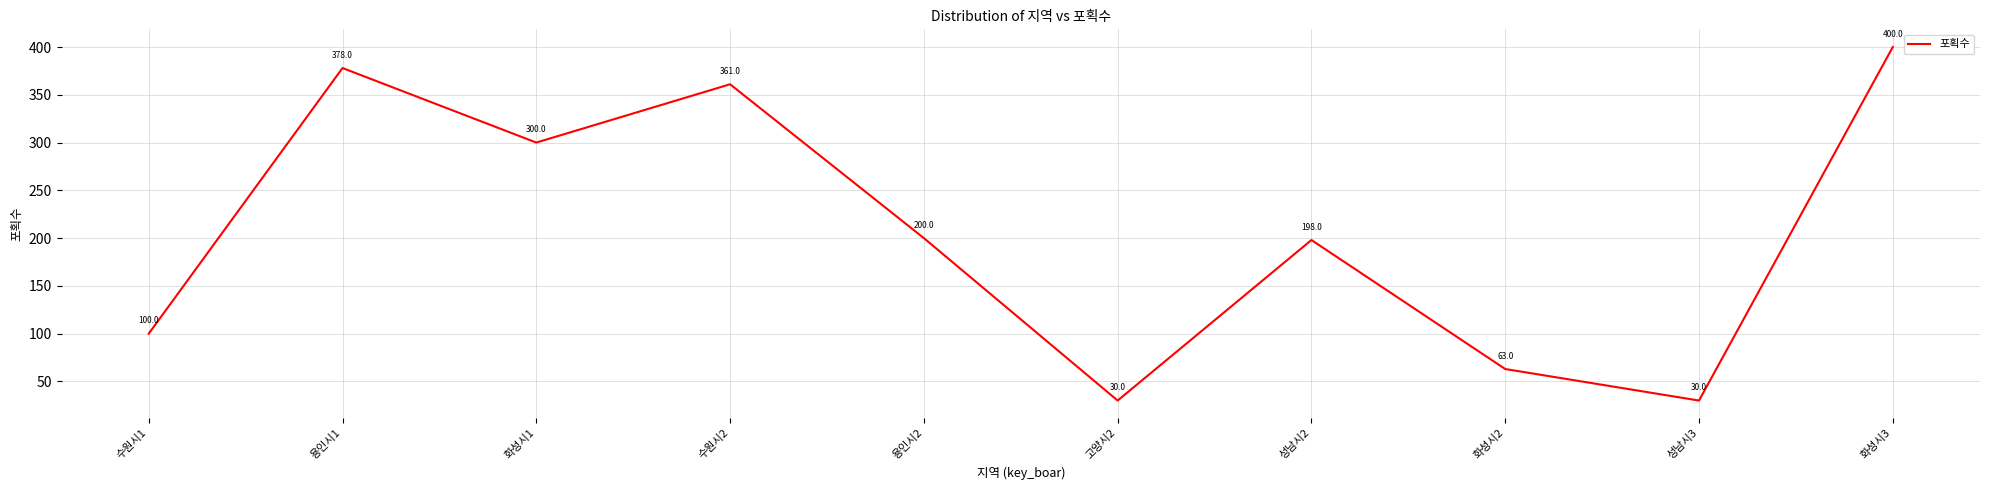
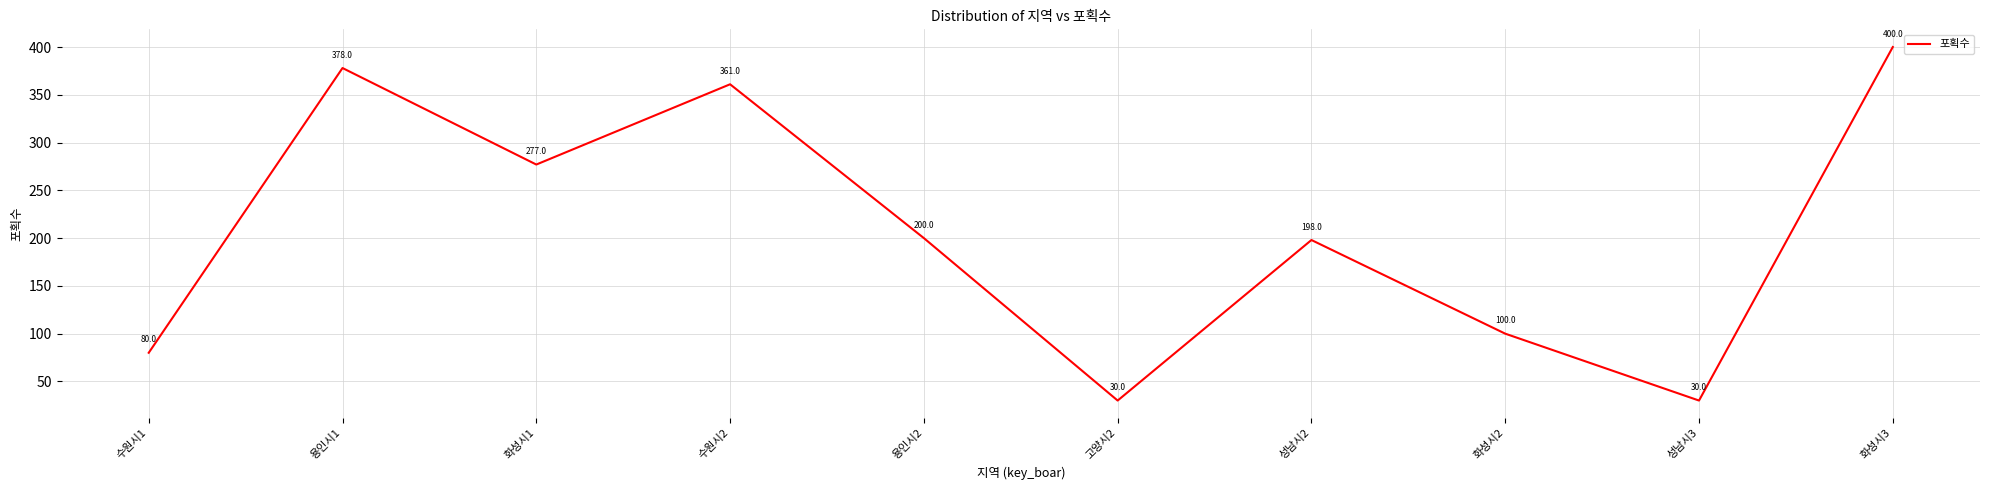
  {
-   "수원시1": 100.0,
+   "수원시1": 80.0,
    "용인시1": 378.0,
-   "화성시1": 300.0,
+   "화성시1": 277.0,
    "수원시2": 361.0,
    "용인시2": 200.0,
    "고양시2": 30.0,
    "성남시2": 198.0,
-   "화성시2": 63.0,
+   "화성시2": 100.0,
    "성남시3": 30.0,
    "화성시3": 400.0
  }
